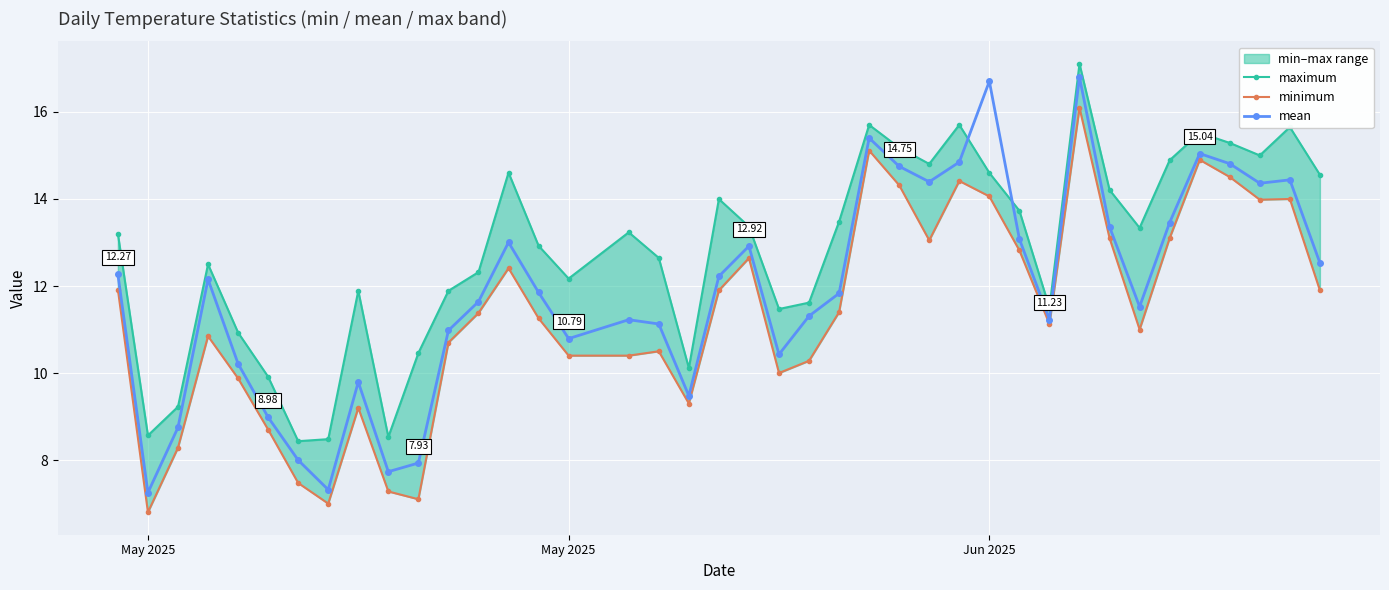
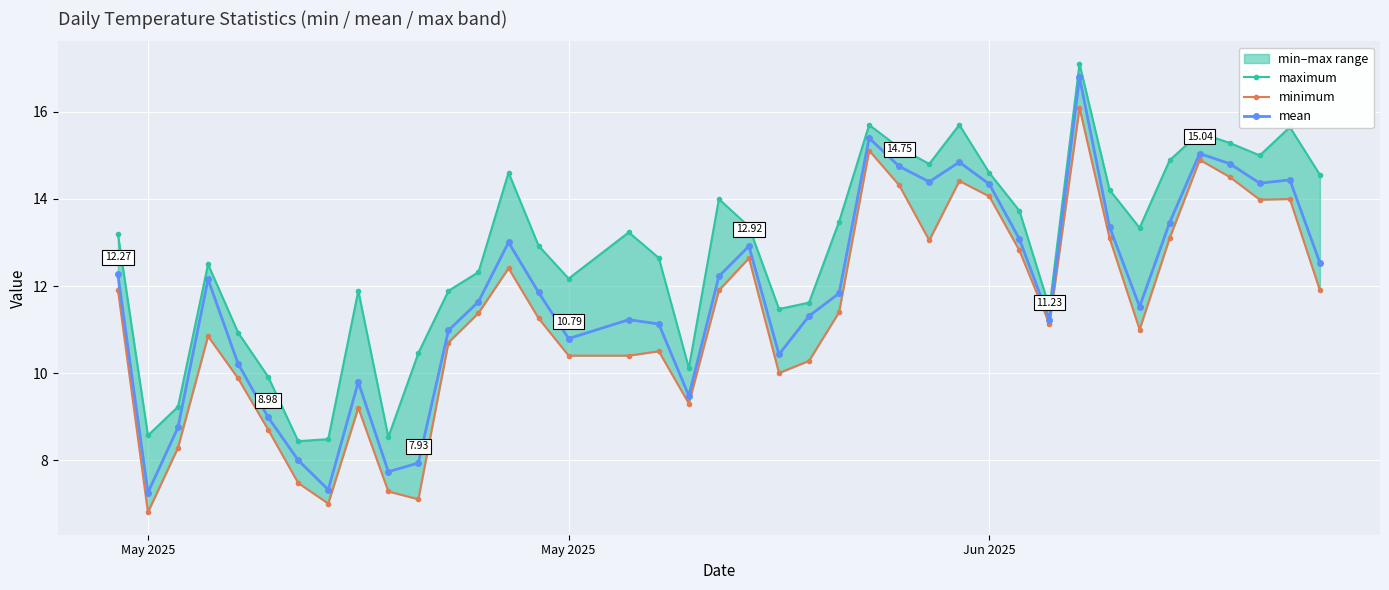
  {
    "min–max range": {
      "Jun 2025": 14.6
    },
    "minimum": {
      "Jun 2025": 14.1
    },
    "mean": {
-     "Jun 2025": 16.7
+     "Jun 2025": 14.3
    }
  }
